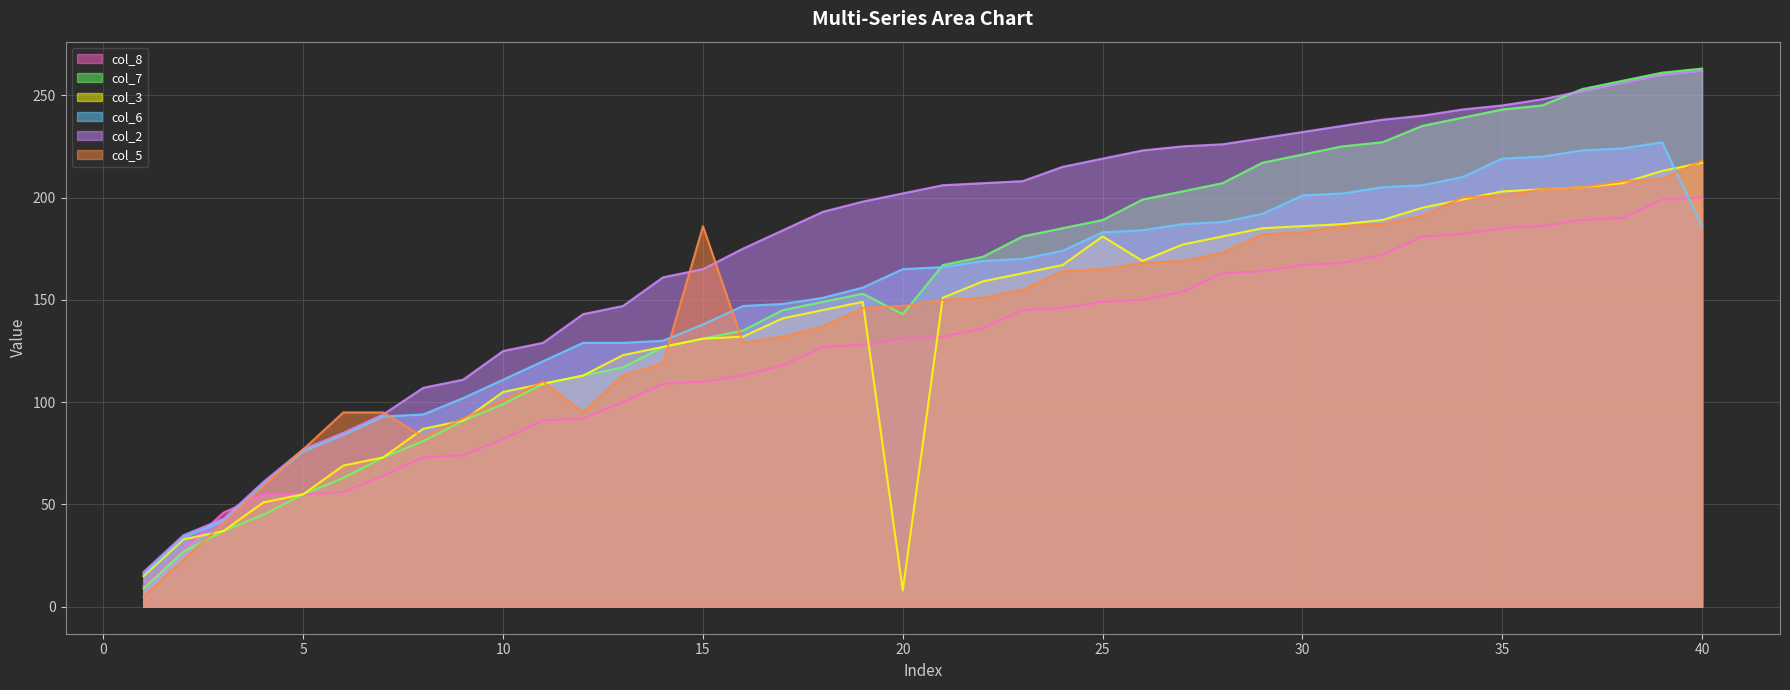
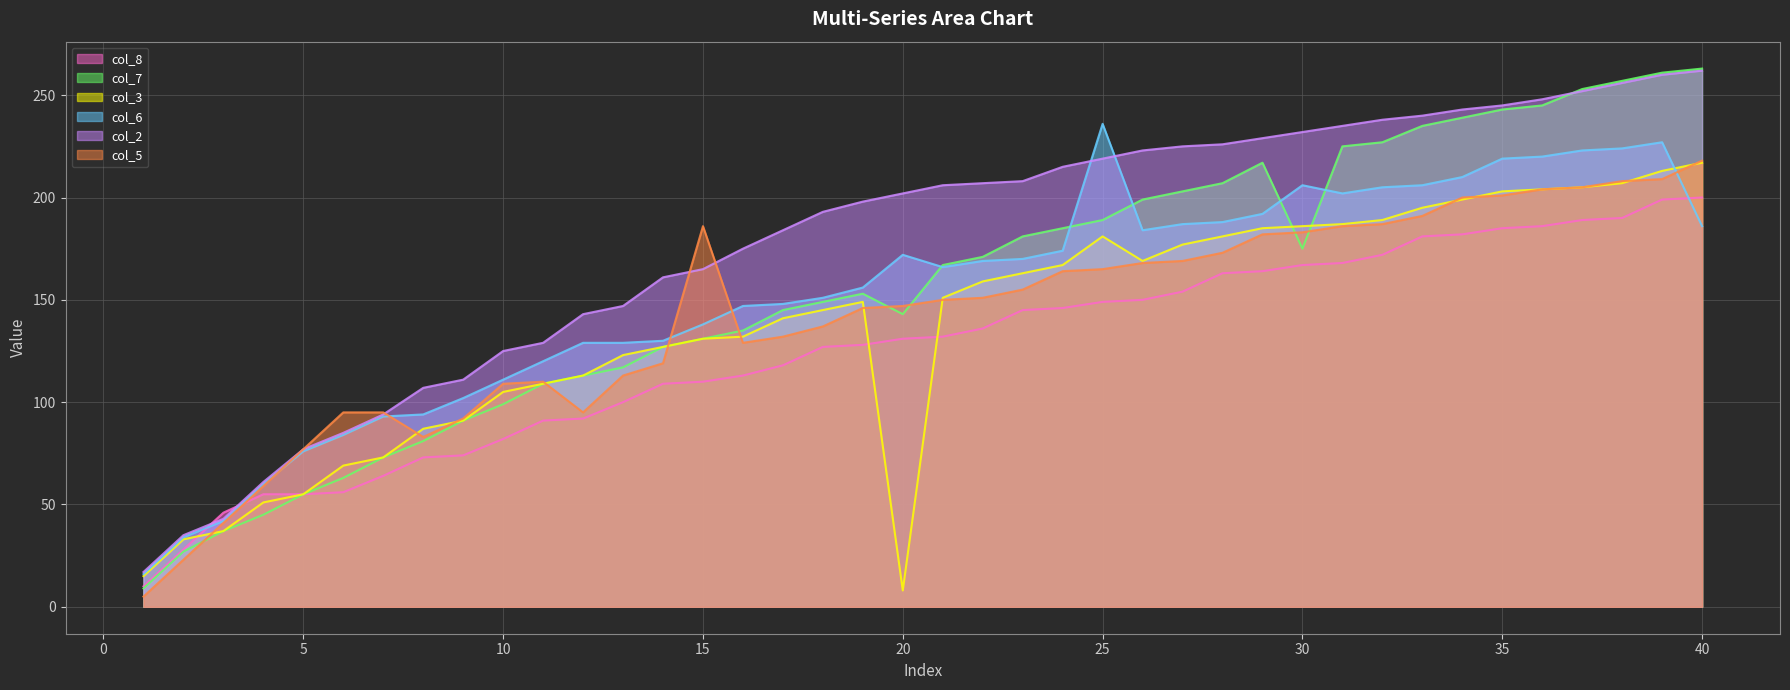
  {
    "col_7": {
      "10": 99,
      "20": 143,
      "25": 189,
-     "30": 221,
+     "30": 175,
      "35": 243
    },
    "col_3": {
      "10": 105,
      "20": 8,
      "25": 181,
      "30": 186,
      "35": 203
    },
    "col_6": {
      "10": 111,
      "15": 138,
-     "20": 165,
-     "25": 183,
-     "30": 201,
+     "20": 172,
+     "25": 236,
+     "30": 206,
      "35": 219,
      "40": 186
    },
    "col_5": {
-     "10": 101,
+     "10": 109,
      "15": 186,
      "20": 147,
      "25": 165,
      "30": 183,
      "35": 201
    }
  }
